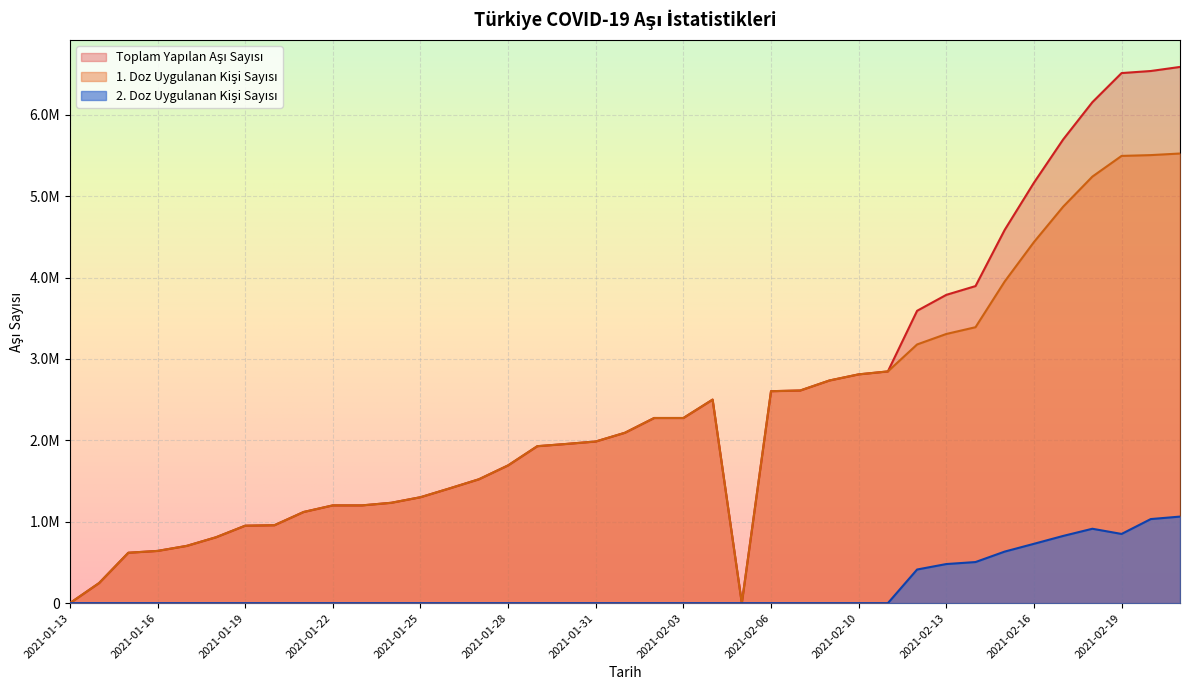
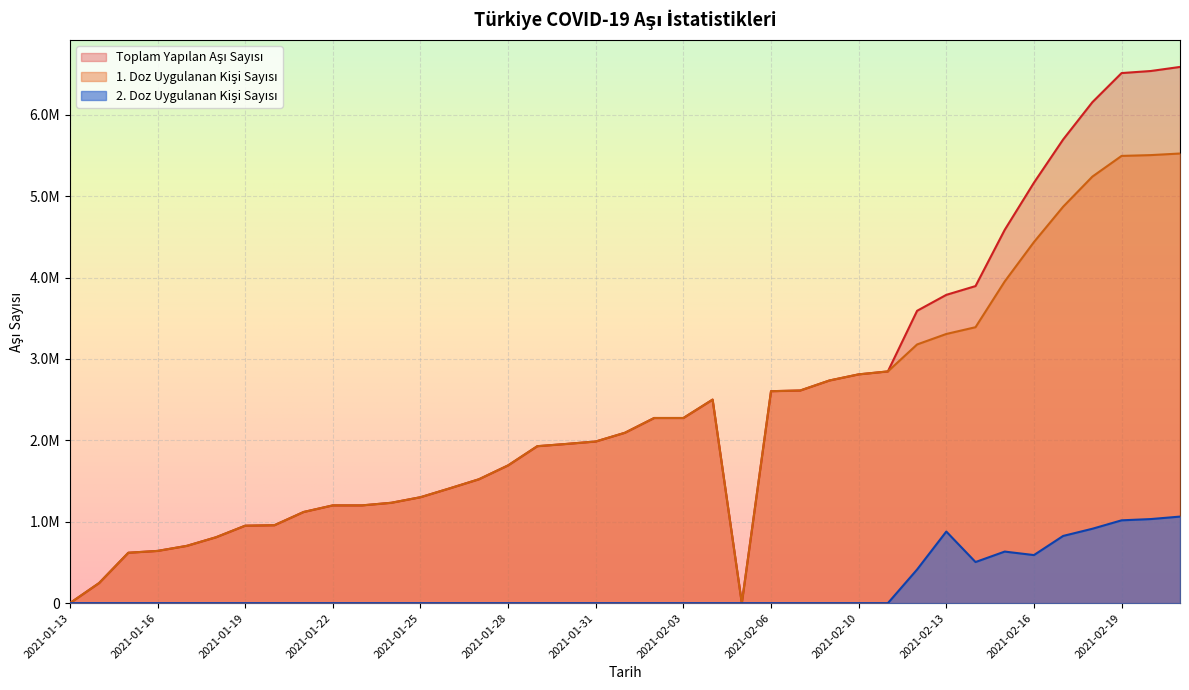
  {
    "2. Doz Uygulanan Kişi Sayısı": {
      "2021-01-16": 0,
      "2021-01-19": 0,
      "2021-01-22": 0,
      "2021-01-25": 0,
      "2021-01-28": 0,
      "2021-01-31": 0,
      "2021-02-03": 0,
      "2021-02-06": 0,
      "2021-02-10": 0,
-     "2021-02-13": 500000,
-     "2021-02-16": 700000,
-     "2021-02-19": 900000
+     "2021-02-13": 900000,
+     "2021-02-16": 600000,
+     "2021-02-19": 1000000
    }
  }
